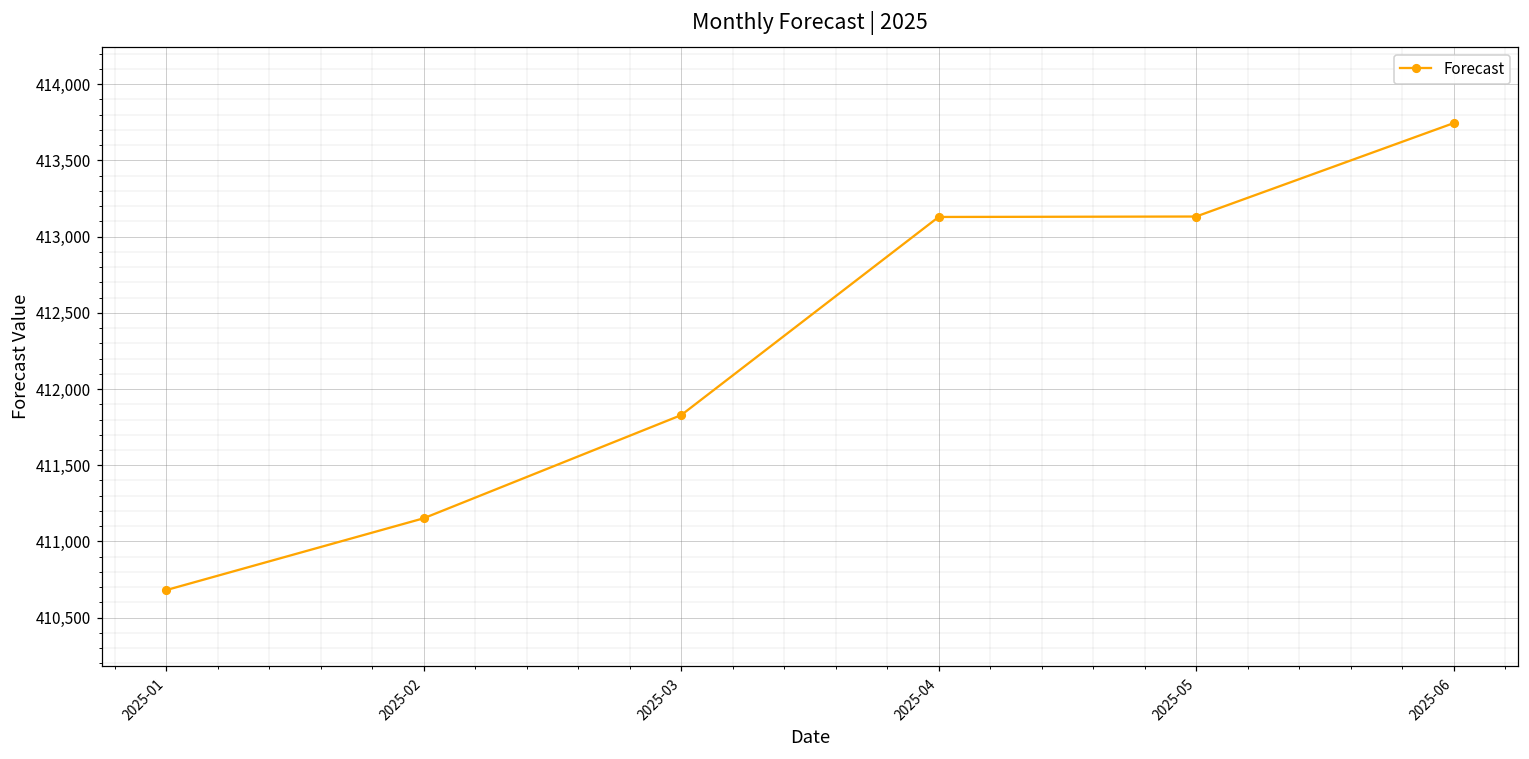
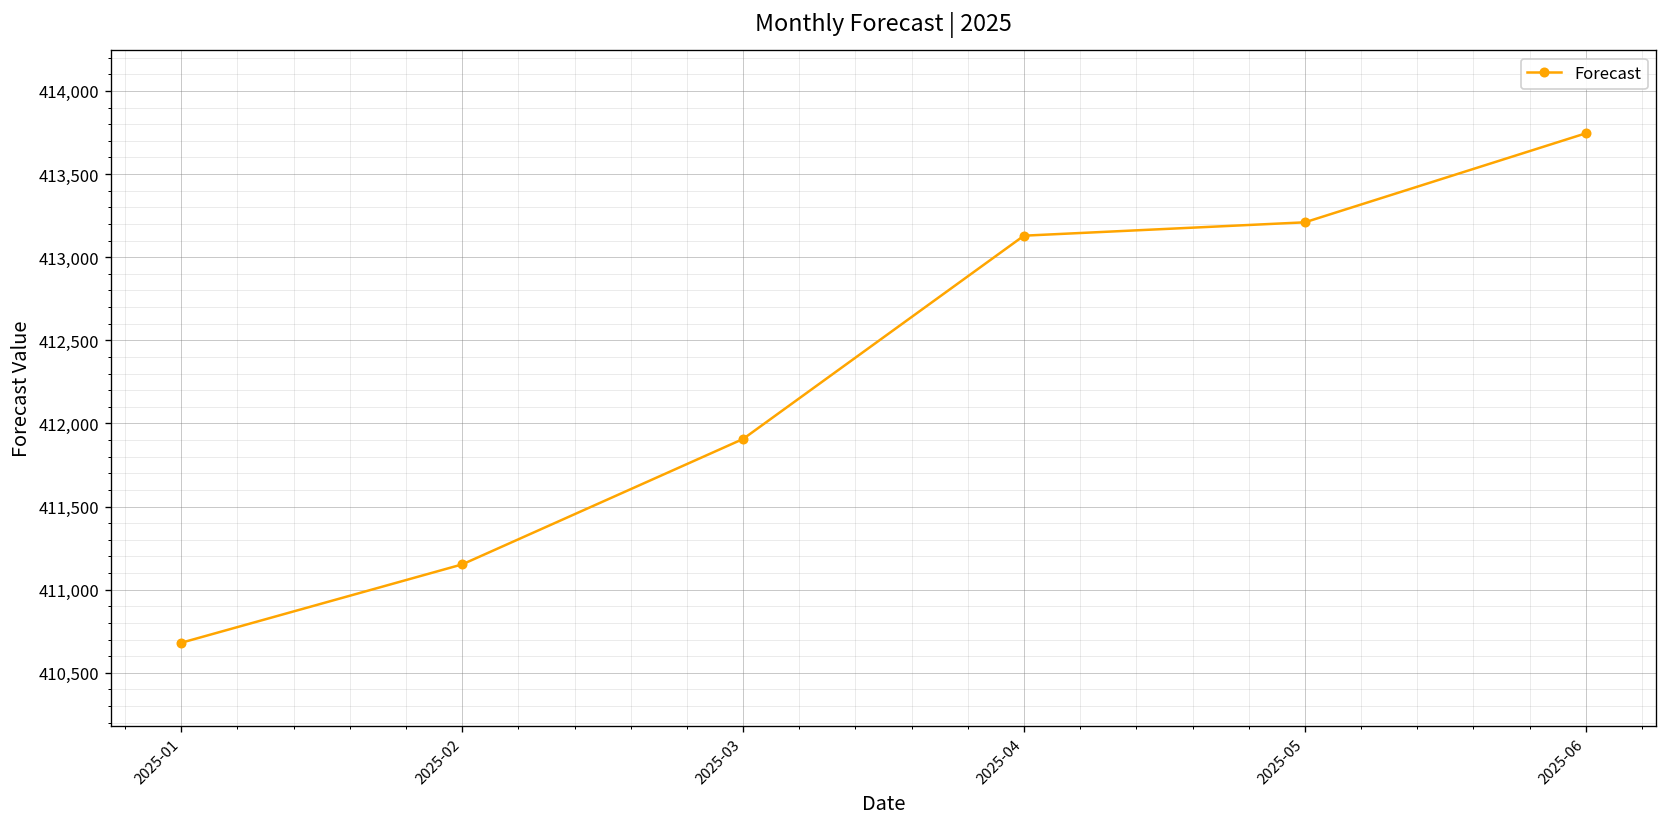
  {
    "2025-01": "410,680",
    "2025-02": "411,150",
-   "2025-03": "411,830",
+   "2025-03": "411,910",
    "2025-04": "413,130",
-   "2025-05": "413,130",
+   "2025-05": "413,210",
    "2025-06": "413,740"
  }
